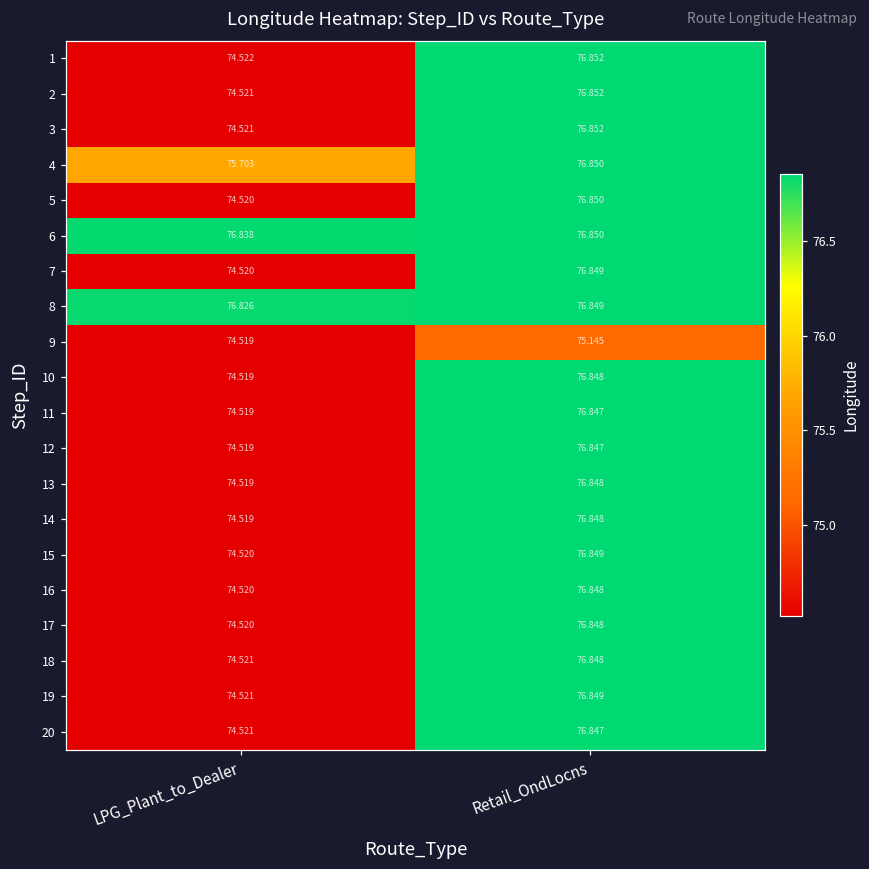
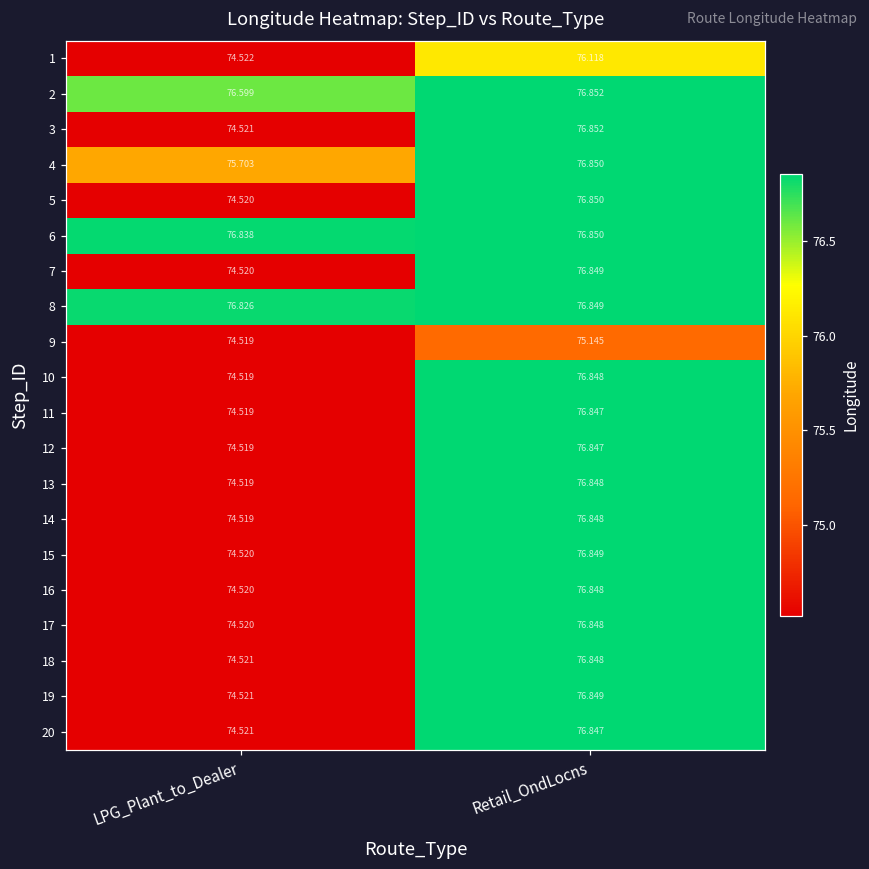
  {
    "1": {
      "LPG_Plant_to_Dealer": 74.522,
-     "Retail_OndLocns": 76.852
+     "Retail_OndLocns": 76.118
    },
    "2": {
-     "LPG_Plant_to_Dealer": 74.521,
+     "LPG_Plant_to_Dealer": 76.599,
      "Retail_OndLocns": 76.852
    },
    "3": {
      "LPG_Plant_to_Dealer": 74.521,
      "Retail_OndLocns": 76.852
    },
    "4": {
      "LPG_Plant_to_Dealer": 75.703,
      "Retail_OndLocns": 76.850
    },
    "5": {
      "LPG_Plant_to_Dealer": 74.520,
      "Retail_OndLocns": 76.850
    },
    "6": {
      "LPG_Plant_to_Dealer": 76.838,
      "Retail_OndLocns": 76.850
    },
    "7": {
      "LPG_Plant_to_Dealer": 74.520,
      "Retail_OndLocns": 76.849
    },
    "8": {
      "LPG_Plant_to_Dealer": 76.826,
      "Retail_OndLocns": 76.849
    },
    "9": {
      "LPG_Plant_to_Dealer": 74.519,
      "Retail_OndLocns": 75.145
    },
    "10": {
      "LPG_Plant_to_Dealer": 74.519,
      "Retail_OndLocns": 76.848
    },
    "11": {
      "LPG_Plant_to_Dealer": 74.519,
      "Retail_OndLocns": 76.847
    },
    "12": {
      "LPG_Plant_to_Dealer": 74.519,
      "Retail_OndLocns": 76.847
    },
    "13": {
      "LPG_Plant_to_Dealer": 74.519,
      "Retail_OndLocns": 76.848
    },
    "14": {
      "LPG_Plant_to_Dealer": 74.519,
      "Retail_OndLocns": 76.848
    },
    "15": {
      "LPG_Plant_to_Dealer": 74.520,
      "Retail_OndLocns": 76.849
    },
    "16": {
      "LPG_Plant_to_Dealer": 74.520,
      "Retail_OndLocns": 76.848
    },
    "17": {
      "LPG_Plant_to_Dealer": 74.520,
      "Retail_OndLocns": 76.848
    },
    "18": {
      "LPG_Plant_to_Dealer": 74.521,
      "Retail_OndLocns": 76.848
    },
    "19": {
      "LPG_Plant_to_Dealer": 74.521,
      "Retail_OndLocns": 76.849
    },
    "20": {
      "LPG_Plant_to_Dealer": 74.521,
      "Retail_OndLocns": 76.847
    }
  }
